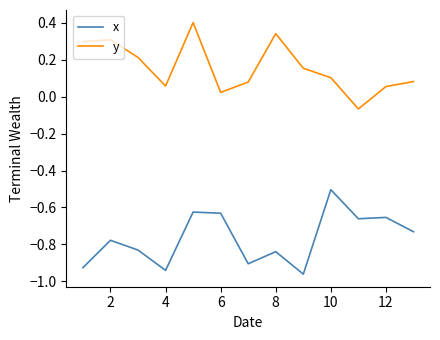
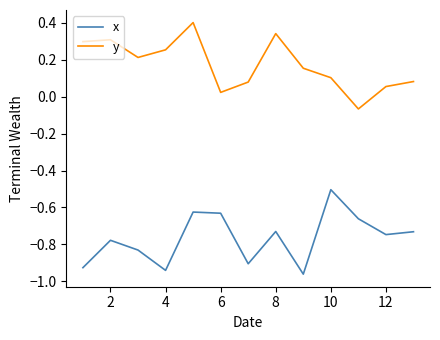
  {
    "x": {
      "2": -0.78,
      "4": -0.94,
      "6": -0.63,
-     "8": -0.84,
+     "8": -0.73,
      "10": -0.50,
-     "12": -0.65
+     "12": -0.75
    },
    "y": {
-     "4": 0.06,
+     "4": 0.25,
      "6": 0.02,
      "8": 0.34,
      "10": 0.10,
      "12": 0.05
    }
  }
